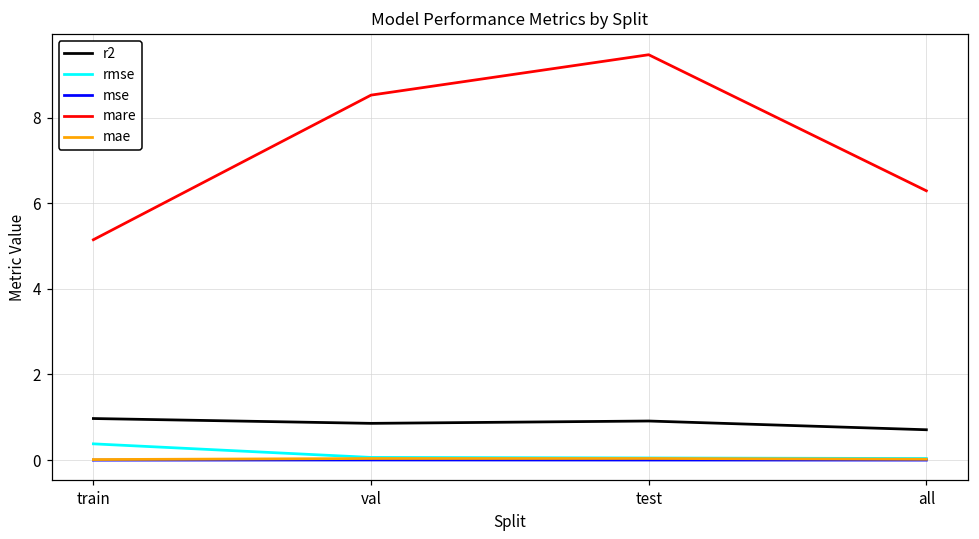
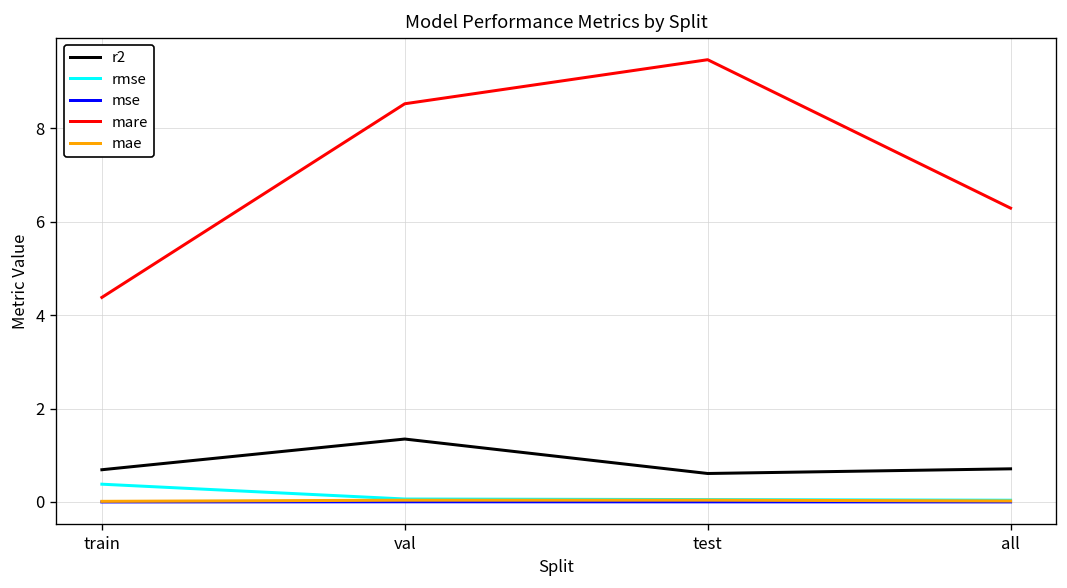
  {
    "r2": {
-     "train": 1.0,
-     "val": 0.9,
-     "test": 0.9,
+     "train": 0.7,
+     "val": 1.3,
+     "test": 0.6,
      "all": 0.7
    },
    "rmse": {
      "train": 0.4
    },
    "mare": {
-     "train": 5.1,
+     "train": 4.4,
      "val": 8.5,
      "test": 9.5,
      "all": 6.3
    }
  }
